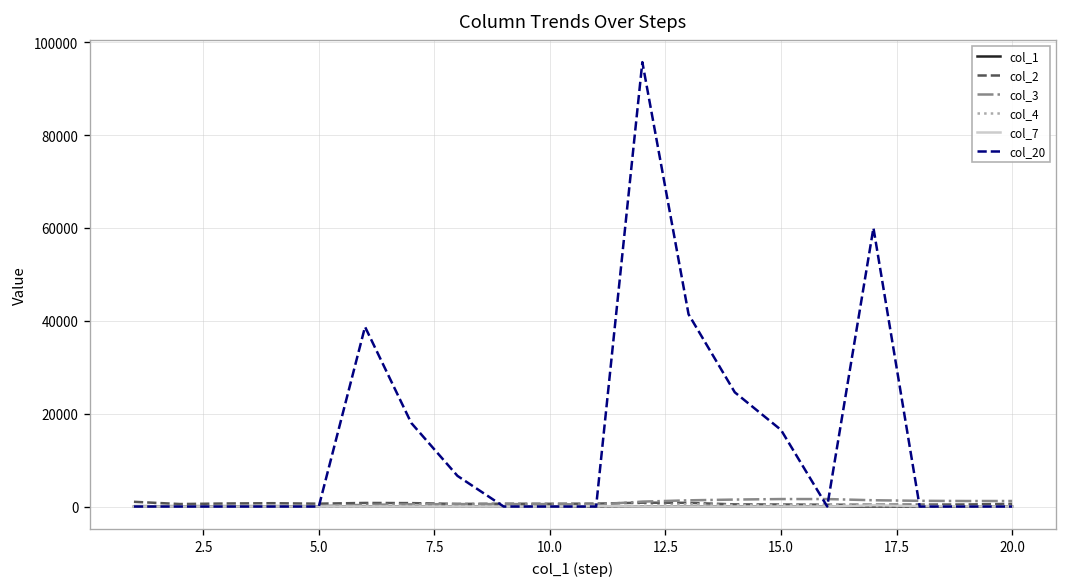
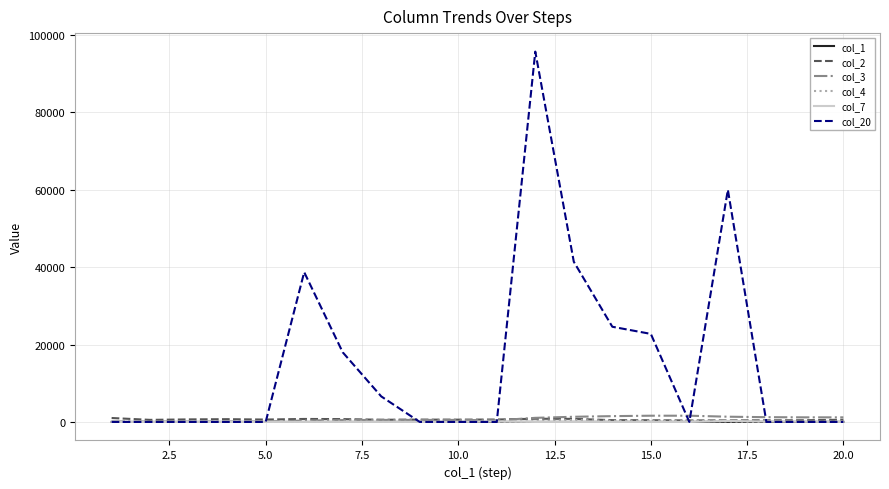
  {
    "col_20": {
-     "15.0": 17000
+     "15.0": 23000
    }
  }
